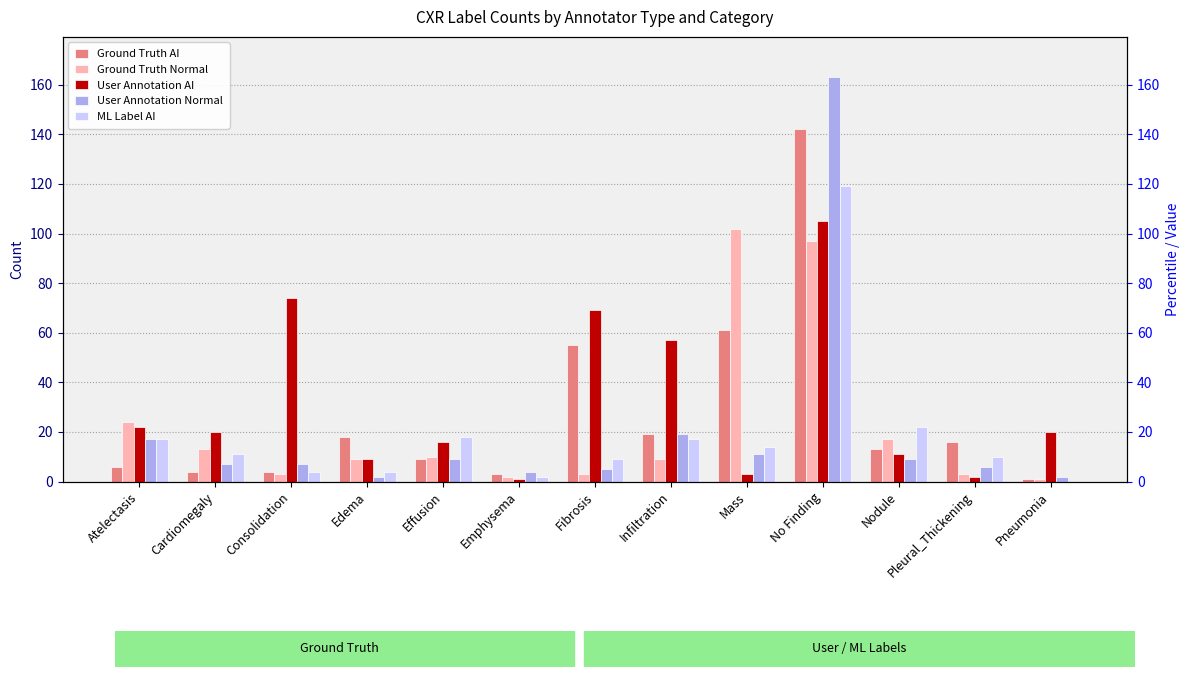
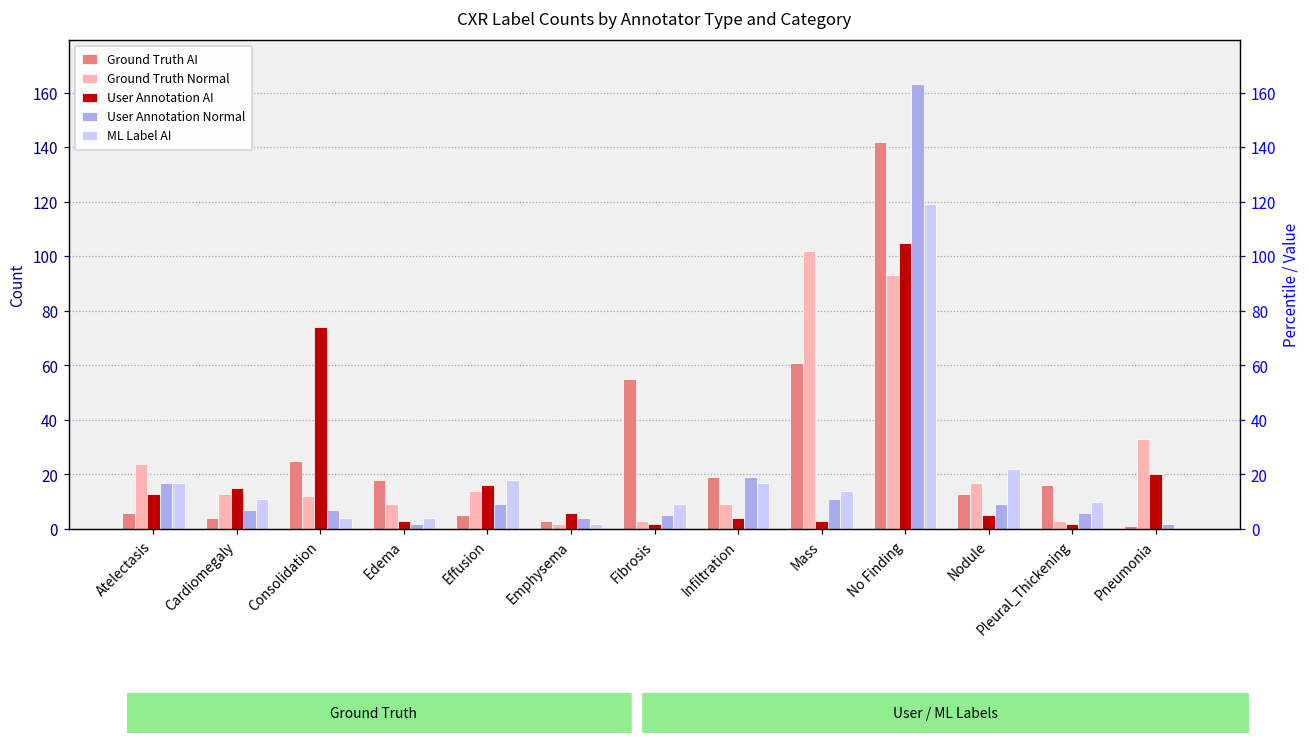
  {
    "Ground Truth AI": {
      "Atelectasis": 6,
      "Cardiomegaly": 4,
-     "Consolidation": 4,
+     "Consolidation": 25,
      "Edema": 18,
-     "Effusion": 9,
+     "Effusion": 5,
      "Emphysema": 3,
      "Fibrosis": 55,
      "Infiltration": 19,
      "Mass": 61,
      "No Finding": 142,
      "Nodule": 13,
      "Pleural_Thickening": 16
    },
    "Ground Truth Normal": {
      "Atelectasis": 24,
      "Cardiomegaly": 13,
-     "Consolidation": 3,
+     "Consolidation": 12,
      "Edema": 9,
-     "Effusion": 10,
+     "Effusion": 14,
      "Emphysema": 2,
      "Fibrosis": 3,
      "Infiltration": 9,
      "Mass": 102,
-     "No Finding": 97,
+     "No Finding": 93,
      "Nodule": 17,
      "Pleural_Thickening": 3,
-     "Pneumonia": 1
+     "Pneumonia": 33
    },
    "User Annotation AI": {
-     "Atelectasis": 22,
-     "Cardiomegaly": 20,
+     "Atelectasis": 13,
+     "Cardiomegaly": 15,
      "Consolidation": 74,
-     "Edema": 9,
+     "Edema": 3,
      "Effusion": 16,
-     "Emphysema": 1,
-     "Fibrosis": 69,
-     "Infiltration": 57,
+     "Emphysema": 6,
+     "Fibrosis": 2,
+     "Infiltration": 4,
      "Mass": 3,
      "No Finding": 105,
-     "Nodule": 11,
+     "Nodule": 5,
      "Pleural_Thickening": 2,
      "Pneumonia": 20
    }
  }
